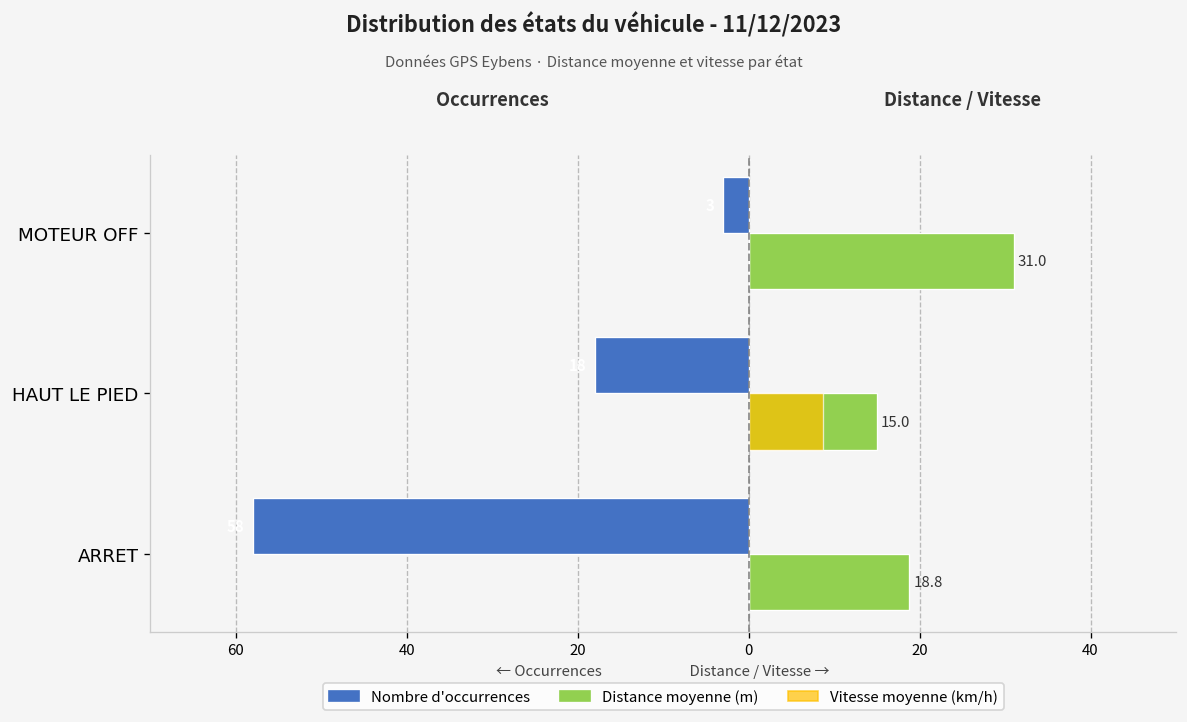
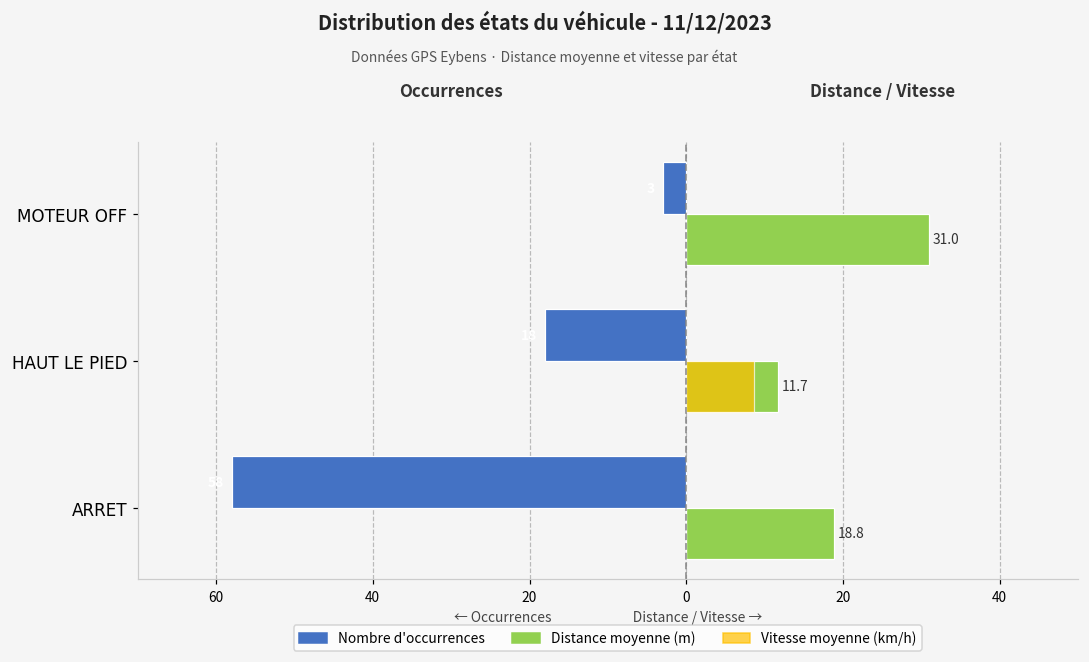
  {
    "Distance moyenne (m)": {
      "MOTEUR OFF": 31.0,
-     "HAUT LE PIED": 15.0,
+     "HAUT LE PIED": 11.7,
      "ARRET": 18.8
    }
  }
